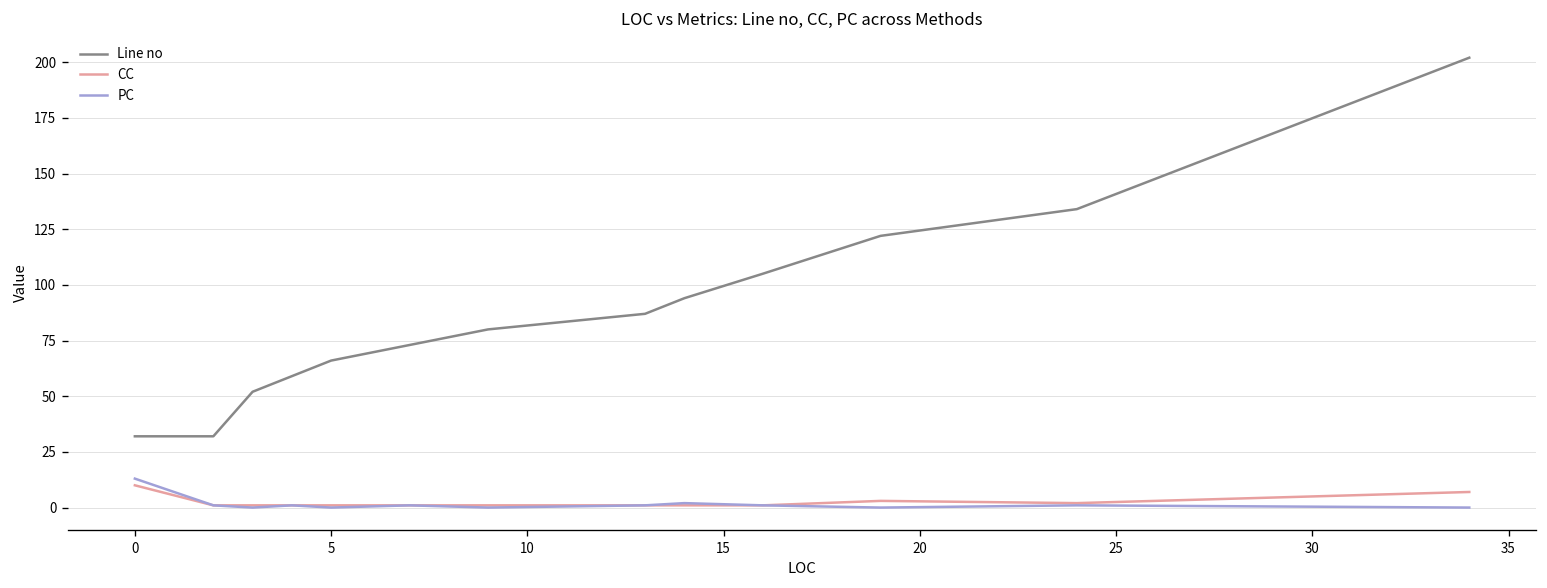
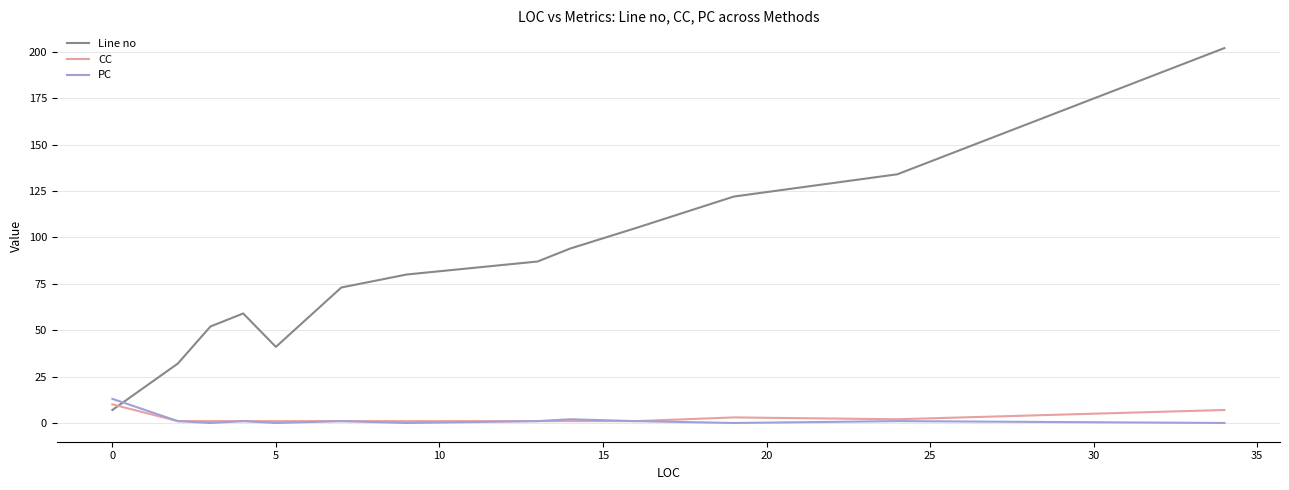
  {
    "Line no": {
-     "0": 32,
-     "5": 66
+     "0": 7,
+     "5": 41
    },
    "CC": {
      "0": 10
    },
    "PC": {
      "0": 13
    }
  }
